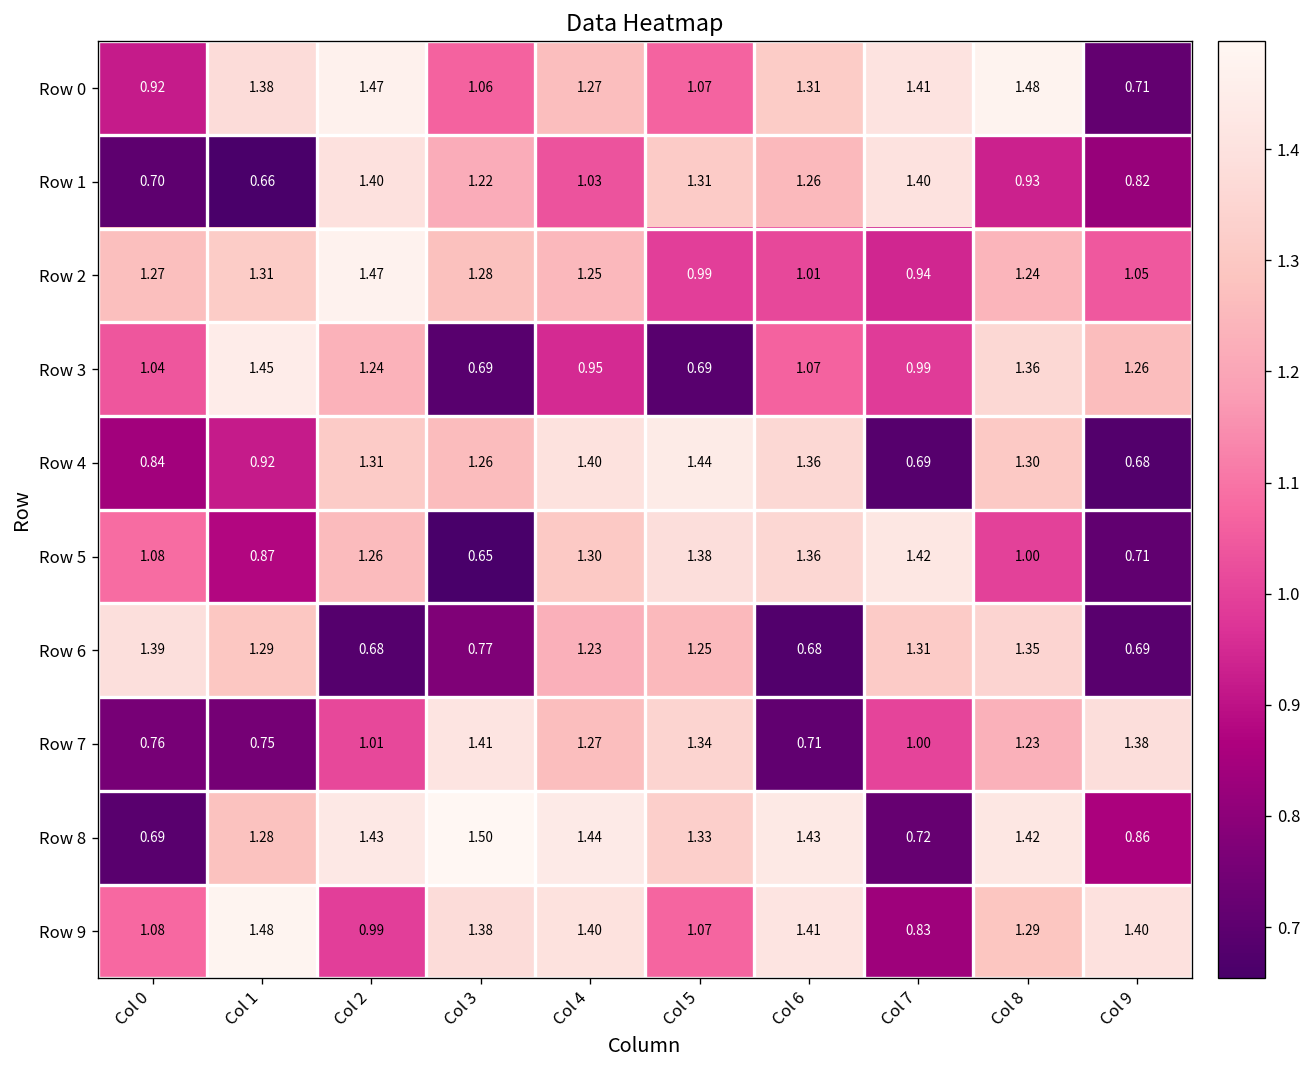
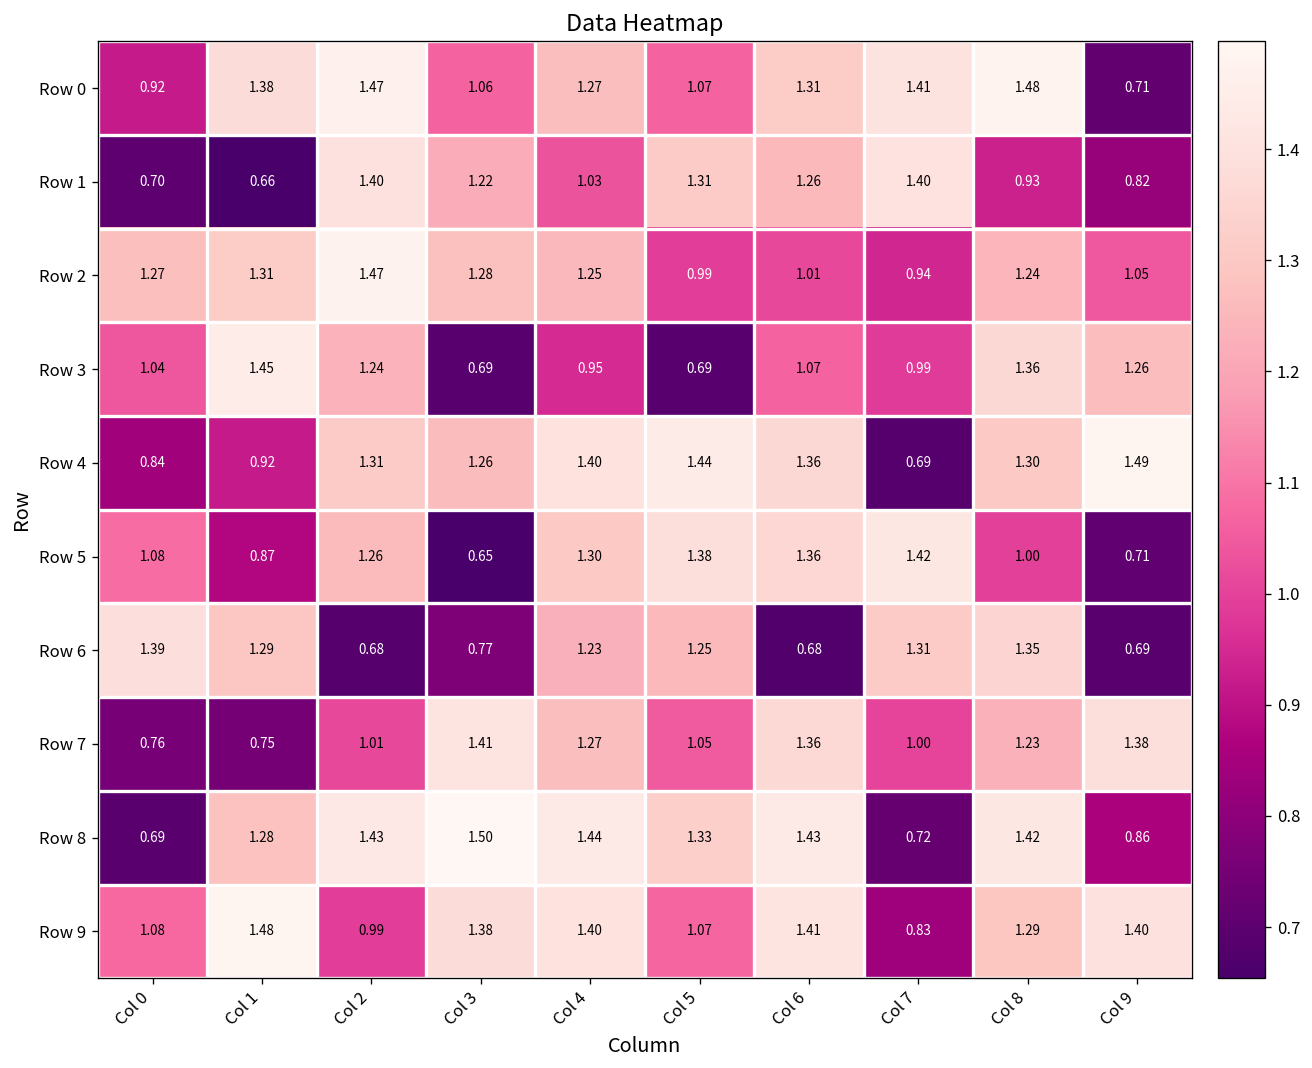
  {
    "Row 0": {
      "Col 0": 0.92,
      "Col 1": 1.38,
      "Col 2": 1.47,
      "Col 3": 1.06,
      "Col 4": 1.27,
      "Col 5": 1.07,
      "Col 6": 1.31,
      "Col 7": 1.41,
      "Col 8": 1.48,
      "Col 9": 0.71
    },
    "Row 1": {
      "Col 0": 0.70,
      "Col 1": 0.66,
      "Col 2": 1.40,
      "Col 3": 1.22,
      "Col 4": 1.03,
      "Col 5": 1.31,
      "Col 6": 1.26,
      "Col 7": 1.40,
      "Col 8": 0.93,
      "Col 9": 0.82
    },
    "Row 2": {
      "Col 0": 1.27,
      "Col 1": 1.31,
      "Col 2": 1.47,
      "Col 3": 1.28,
      "Col 4": 1.25,
      "Col 5": 0.99,
      "Col 6": 1.01,
      "Col 7": 0.94,
      "Col 8": 1.24,
      "Col 9": 1.05
    },
    "Row 3": {
      "Col 0": 1.04,
      "Col 1": 1.45,
      "Col 2": 1.24,
      "Col 3": 0.69,
      "Col 4": 0.95,
      "Col 5": 0.69,
      "Col 6": 1.07,
      "Col 7": 0.99,
      "Col 8": 1.36,
      "Col 9": 1.26
    },
    "Row 4": {
      "Col 0": 0.84,
      "Col 1": 0.92,
      "Col 2": 1.31,
      "Col 3": 1.26,
      "Col 4": 1.40,
      "Col 5": 1.44,
      "Col 6": 1.36,
      "Col 7": 0.69,
      "Col 8": 1.30,
-     "Col 9": 0.68
+     "Col 9": 1.49
    },
    "Row 5": {
      "Col 0": 1.08,
      "Col 1": 0.87,
      "Col 2": 1.26,
      "Col 3": 0.65,
      "Col 4": 1.30,
      "Col 5": 1.38,
      "Col 6": 1.36,
      "Col 7": 1.42,
      "Col 8": 1.00,
      "Col 9": 0.71
    },
    "Row 6": {
      "Col 0": 1.39,
      "Col 1": 1.29,
      "Col 2": 0.68,
      "Col 3": 0.77,
      "Col 4": 1.23,
      "Col 5": 1.25,
      "Col 6": 0.68,
      "Col 7": 1.31,
      "Col 8": 1.35,
      "Col 9": 0.69
    },
    "Row 7": {
      "Col 0": 0.76,
      "Col 1": 0.75,
      "Col 2": 1.01,
      "Col 3": 1.41,
      "Col 4": 1.27,
-     "Col 5": 1.34,
-     "Col 6": 0.71,
+     "Col 5": 1.05,
+     "Col 6": 1.36,
      "Col 7": 1.00,
      "Col 8": 1.23,
      "Col 9": 1.38
    },
    "Row 8": {
      "Col 0": 0.69,
      "Col 1": 1.28,
      "Col 2": 1.43,
      "Col 3": 1.50,
      "Col 4": 1.44,
      "Col 5": 1.33,
      "Col 6": 1.43,
      "Col 7": 0.72,
      "Col 8": 1.42,
      "Col 9": 0.86
    },
    "Row 9": {
      "Col 0": 1.08,
      "Col 1": 1.48,
      "Col 2": 0.99,
      "Col 3": 1.38,
      "Col 4": 1.40,
      "Col 5": 1.07,
      "Col 6": 1.41,
      "Col 7": 0.83,
      "Col 8": 1.29,
      "Col 9": 1.40
    }
  }
